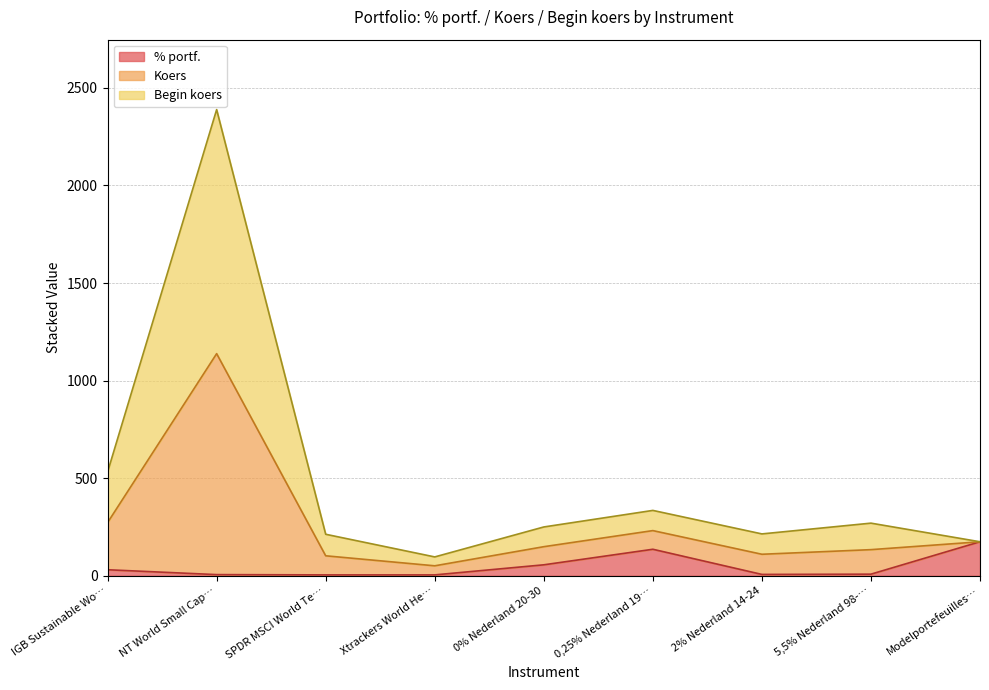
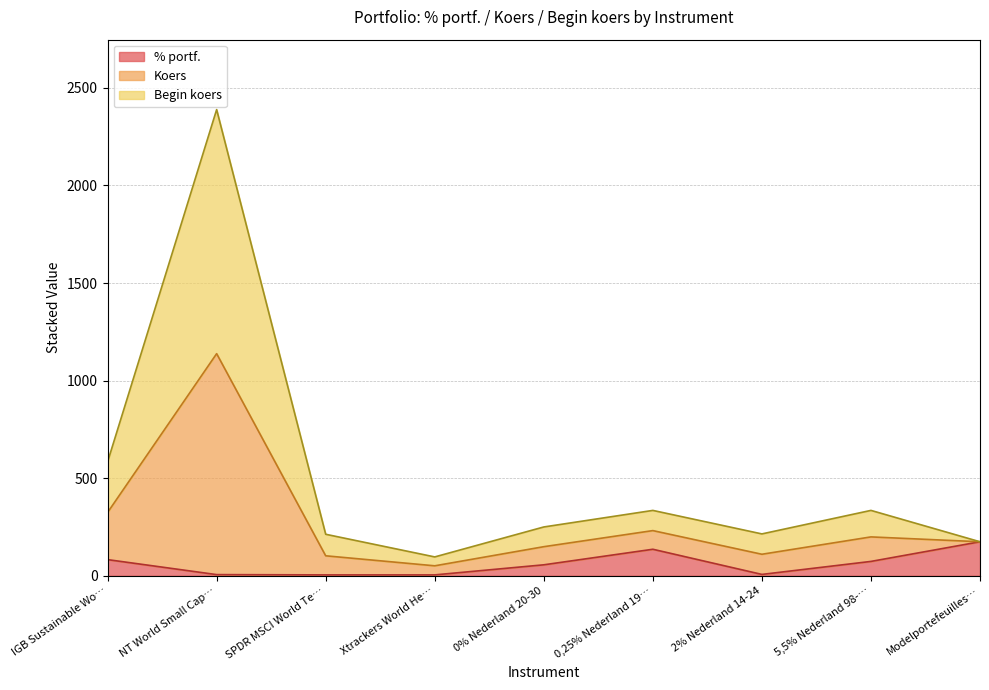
  {
    "% portf.": {
-     "IGB Sustainable Wo…": 30,
+     "IGB Sustainable Wo…": 80,
      "NT World Small Cap…": 10,
      "SPDR MSCI World Te…": 0,
      "Xtrackers World He…": 0,
      "0% Nederland 20-30": 60,
      "0,25% Nederland 19…": 140,
      "2% Nederland 14-24": 10,
-     "5,5% Nederland 98-…": 10
+     "5,5% Nederland 98-…": 70
    }
  }
